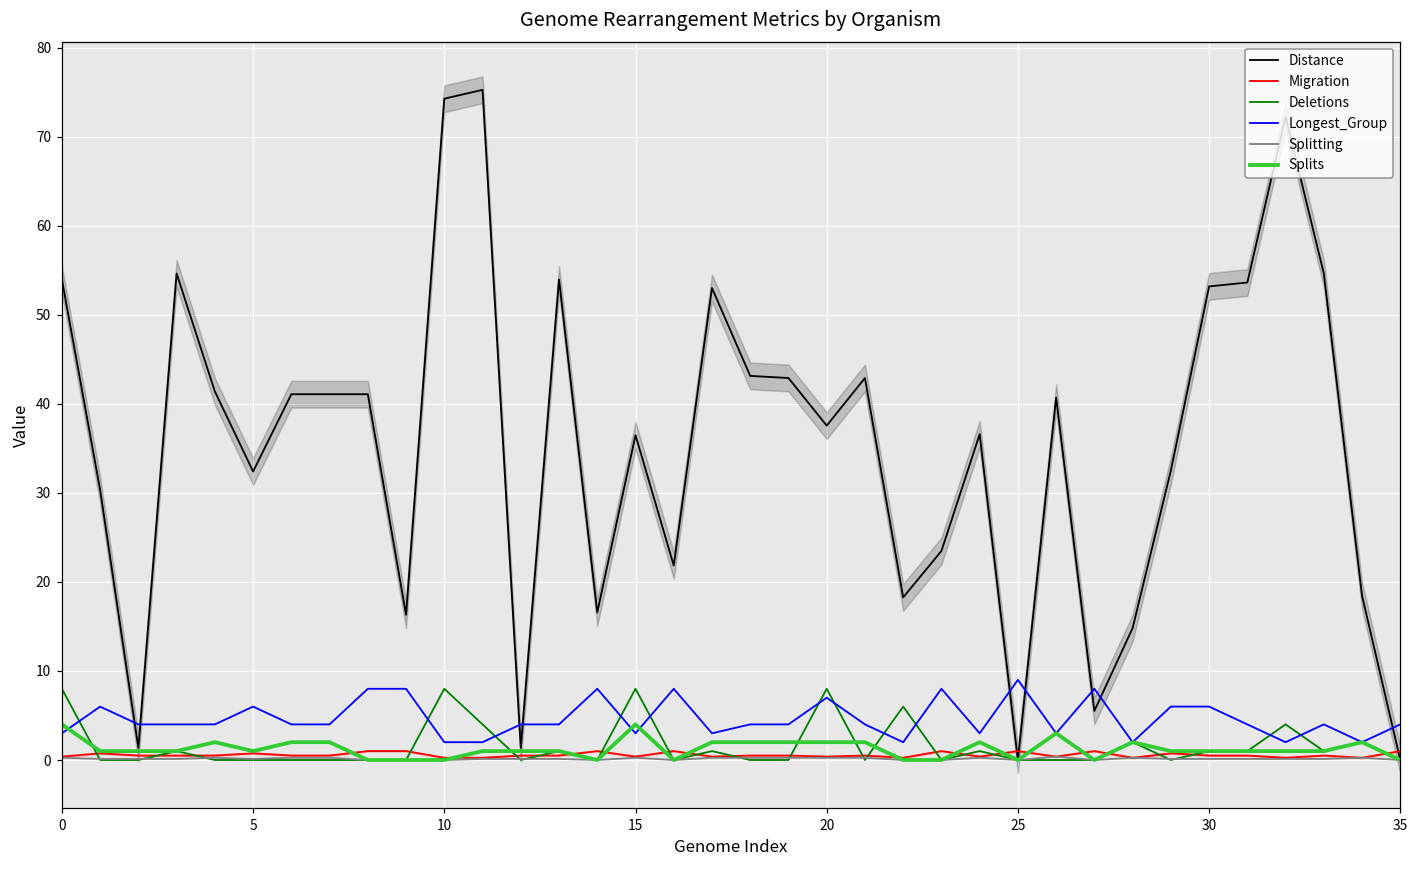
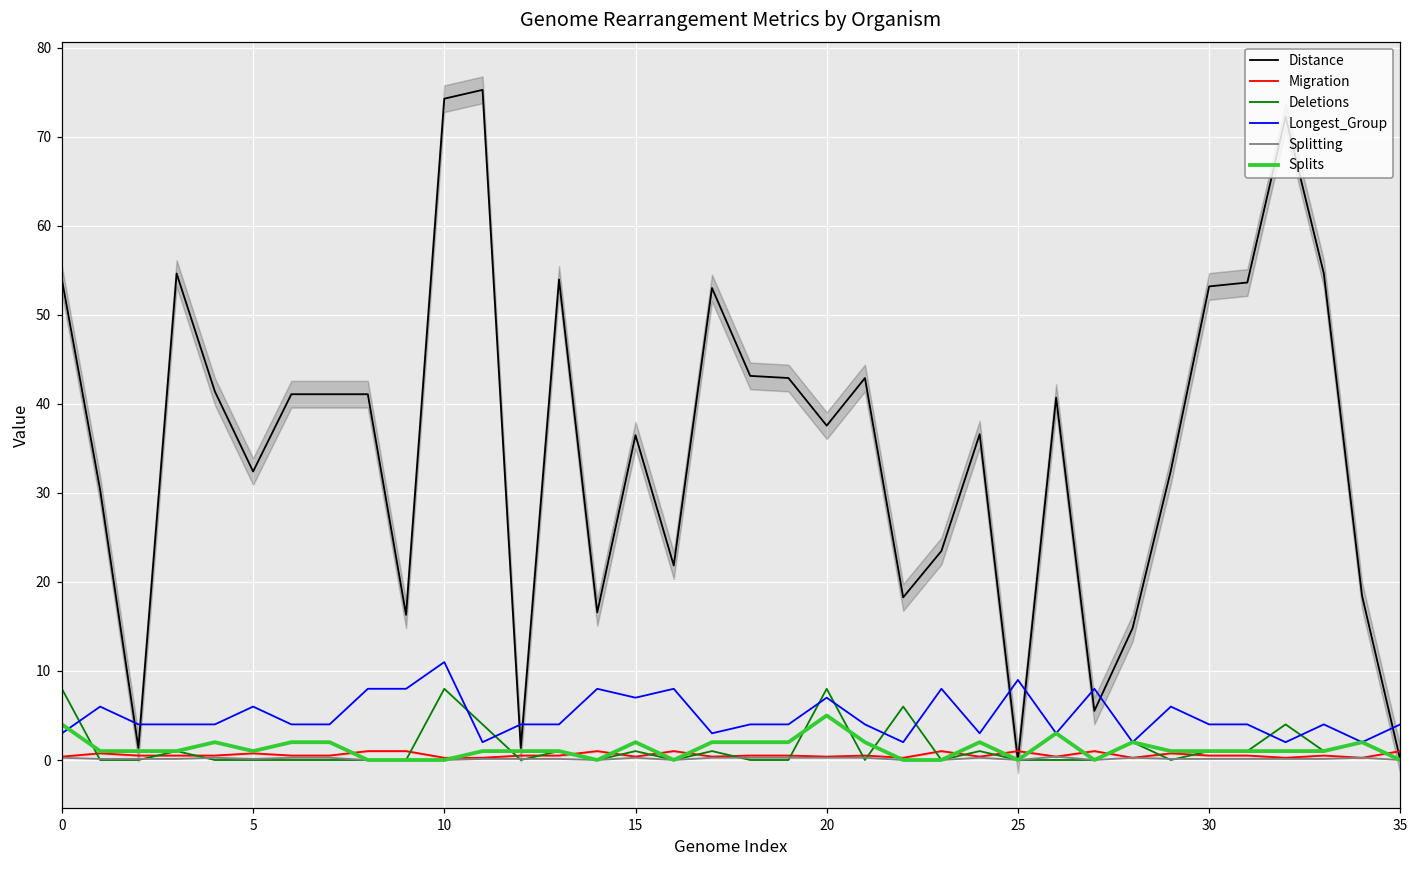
  {
    "Deletions": {
      "0": 8,
      "10": 8,
-     "15": 8,
+     "15": 1,
      "20": 8
    },
    "Longest_Group": {
      "0": 3,
      "5": 6,
-     "10": 2,
-     "15": 3,
+     "10": 11,
+     "15": 7,
      "20": 7,
      "25": 9,
-     "30": 6,
+     "30": 4,
      "35": 4
    },
    "Splitting": {
      "30": 0
    },
    "Splits": {
      "0": 4,
-     "15": 4,
-     "20": 2
+     "15": 2,
+     "20": 5
    }
  }
